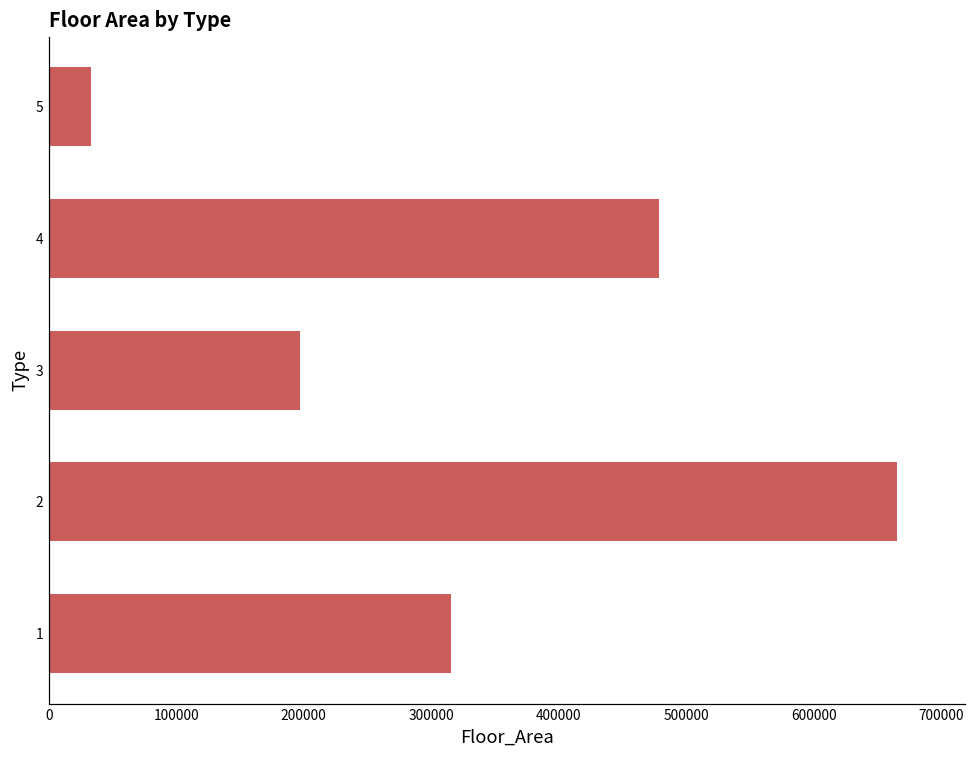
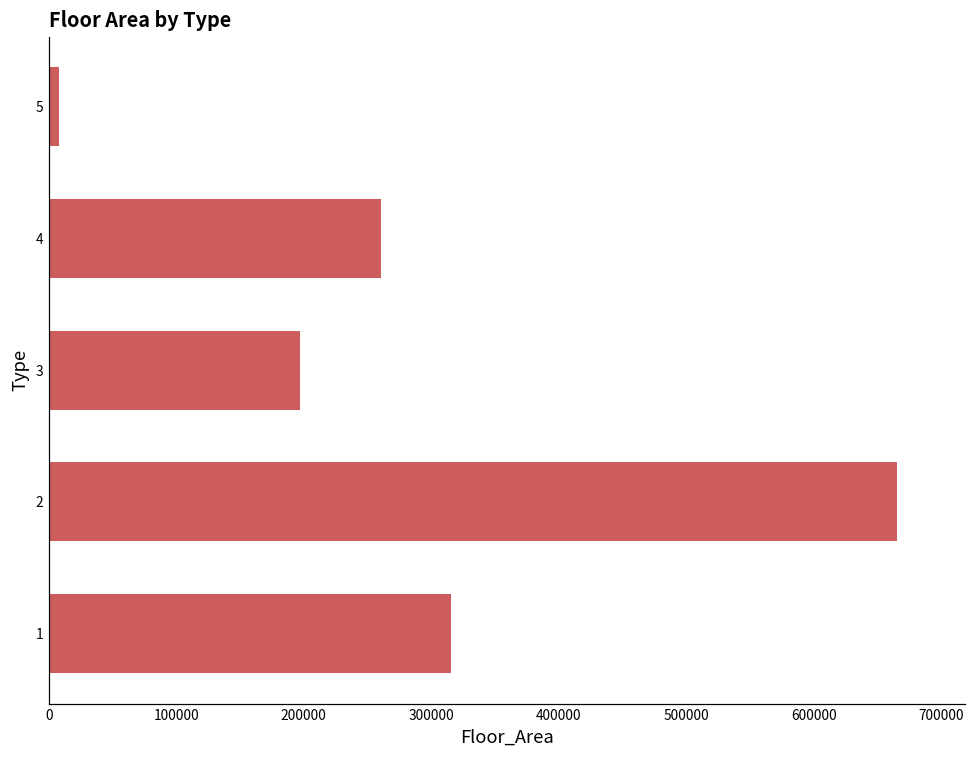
  {
-   "5": 33000,
-   "4": 479000,
+   "5": 8000,
+   "4": 260000,
    "3": 197000,
    "2": 665000,
    "1": 316000
  }
